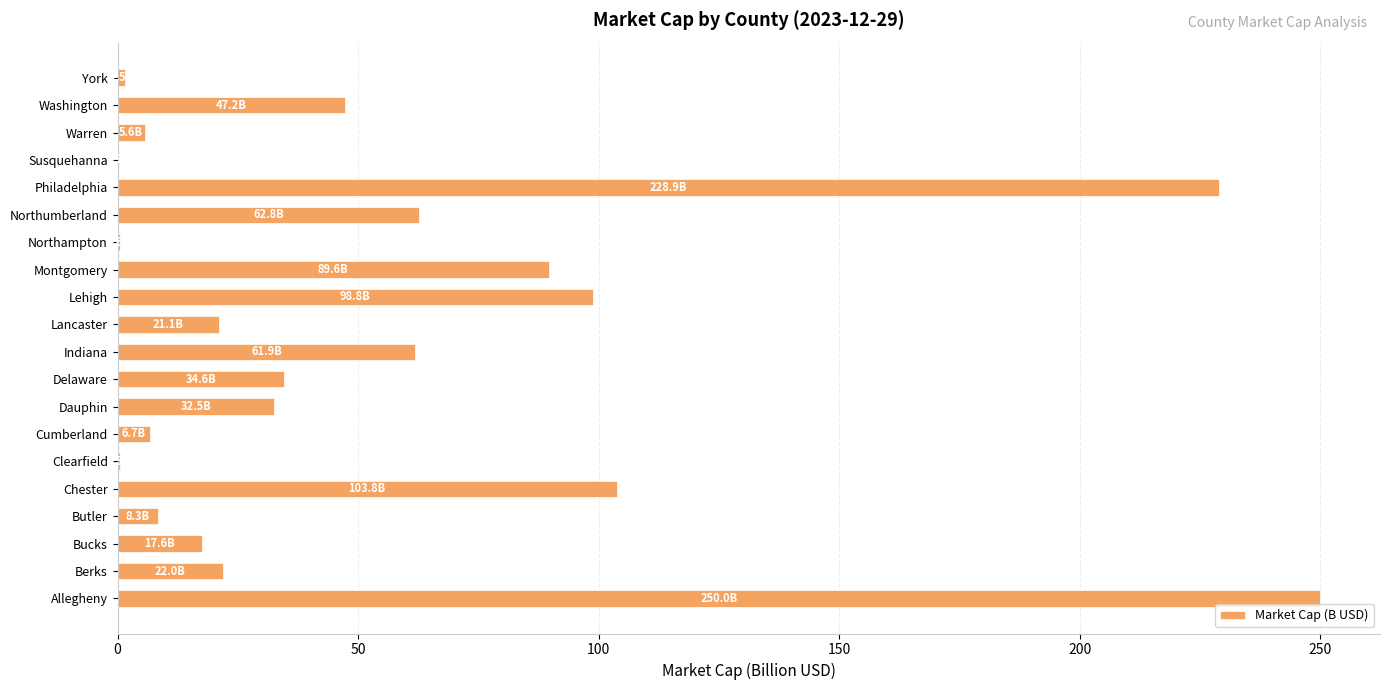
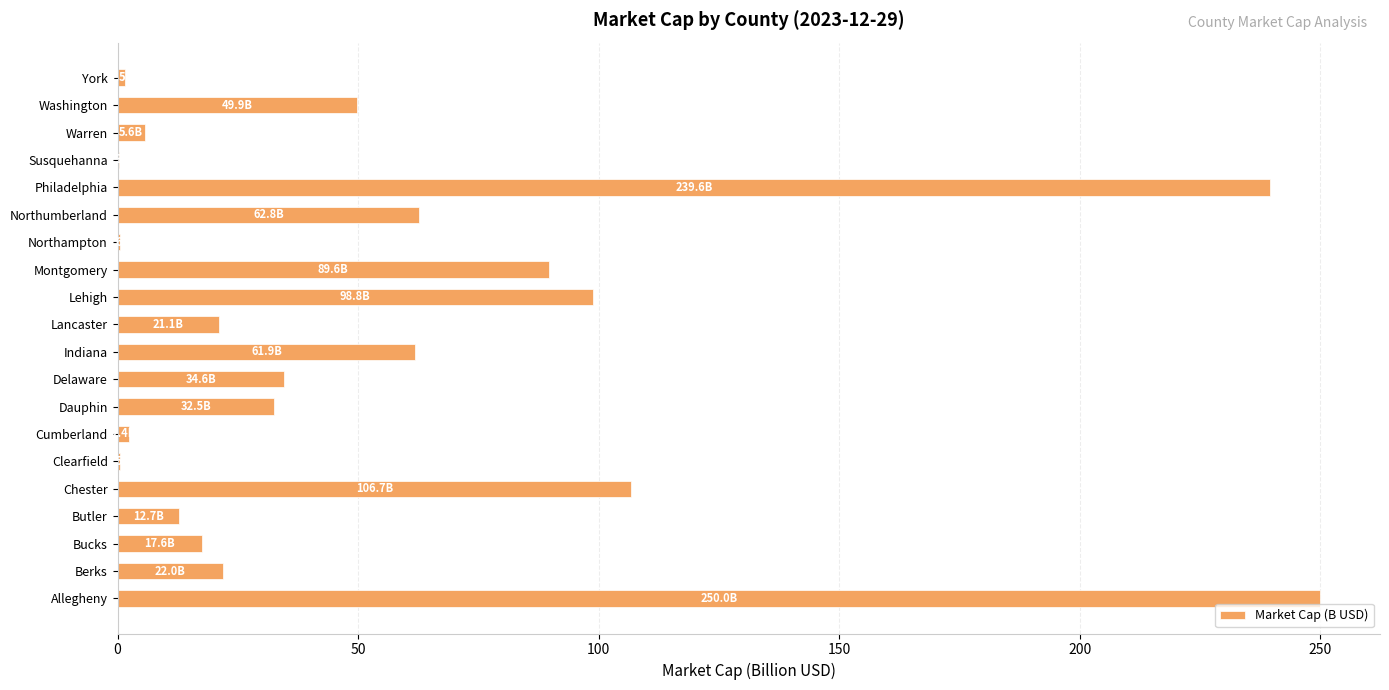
  {
-   "Washington": "47.2B",
+   "Washington": "49.9B",
    "Warren": "5.6B",
-   "Philadelphia": "228.9B",
+   "Philadelphia": "239.6B",
    "Northumberland": "62.8B",
    "Montgomery": "89.6B",
    "Lehigh": "98.8B",
    "Lancaster": "21.1B",
    "Indiana": "61.9B",
    "Delaware": "34.6B",
    "Dauphin": "32.5B",
-   "Cumberland": "7",
-   "Chester": "103.8B",
-   "Butler": "8.3B",
+   "Cumberland": "2",
+   "Chester": "106.7B",
+   "Butler": "12.7B",
    "Bucks": "17.6B",
    "Berks": "22.0B",
    "Allegheny": "250.0B"
  }
